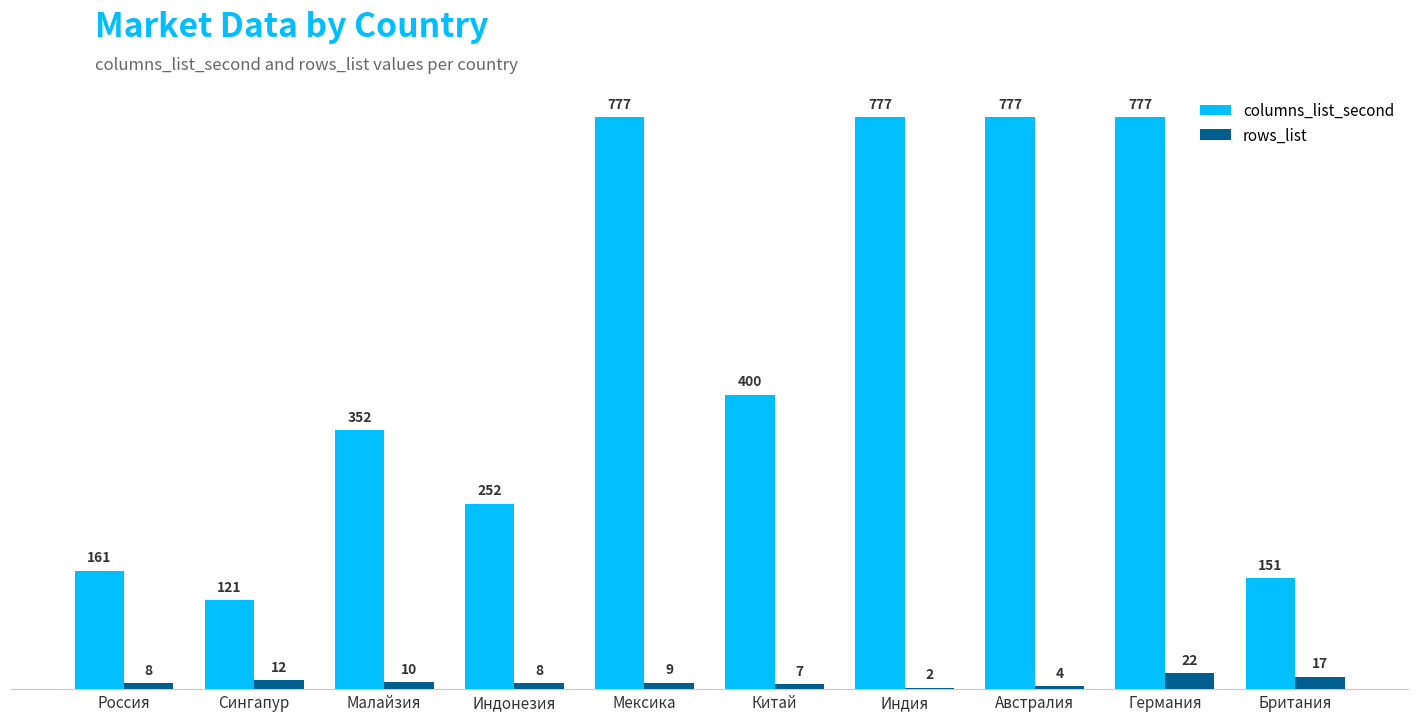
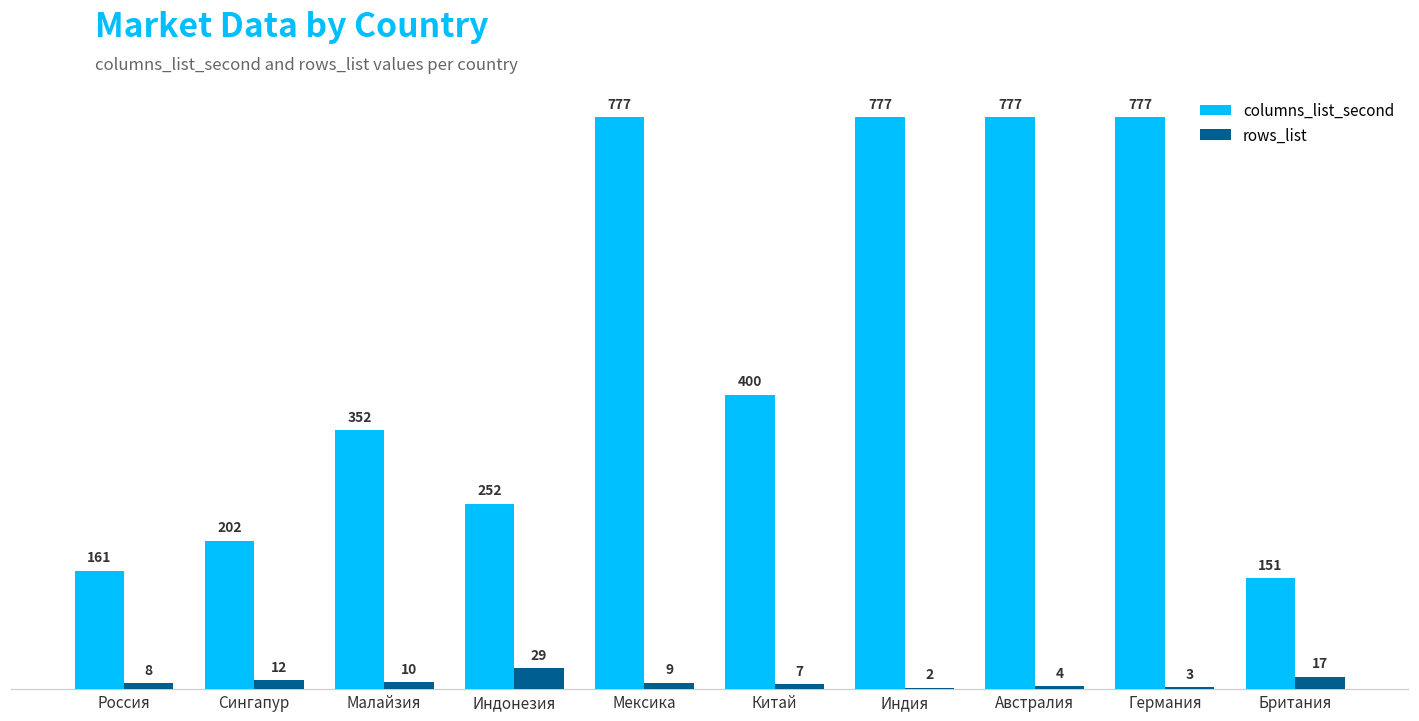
  {
    "columns_list_second": {
      "Россия": 161,
-     "Сингапур": 121,
+     "Сингапур": 202,
      "Малайзия": 352,
      "Индонезия": 252,
      "Мексика": 777,
      "Китай": 400,
      "Индия": 777,
      "Австралия": 777,
      "Германия": 777,
      "Британия": 151
    },
    "rows_list": {
      "Россия": 8,
      "Сингапур": 12,
      "Малайзия": 10,
-     "Индонезия": 8,
+     "Индонезия": 29,
      "Мексика": 9,
      "Китай": 7,
      "Индия": 2,
      "Австралия": 4,
-     "Германия": 22,
+     "Германия": 3,
      "Британия": 17
    }
  }
